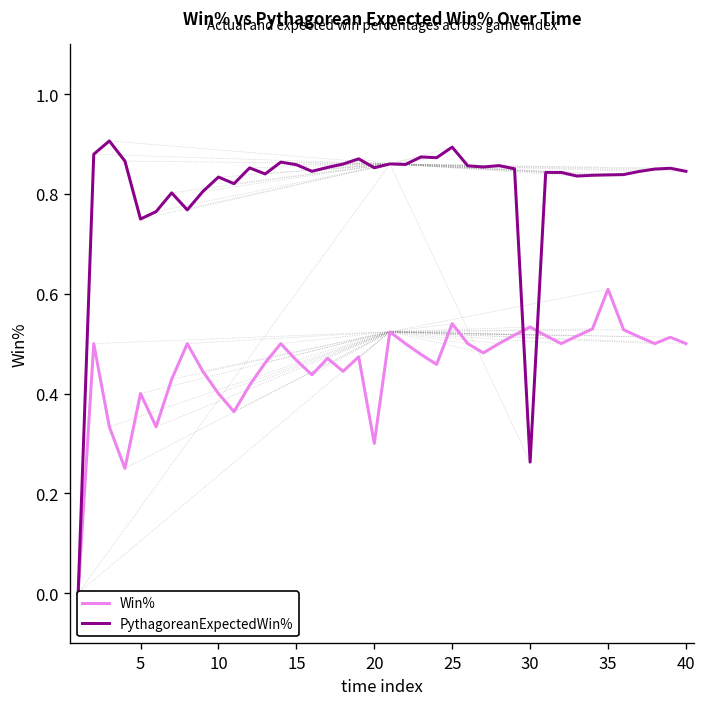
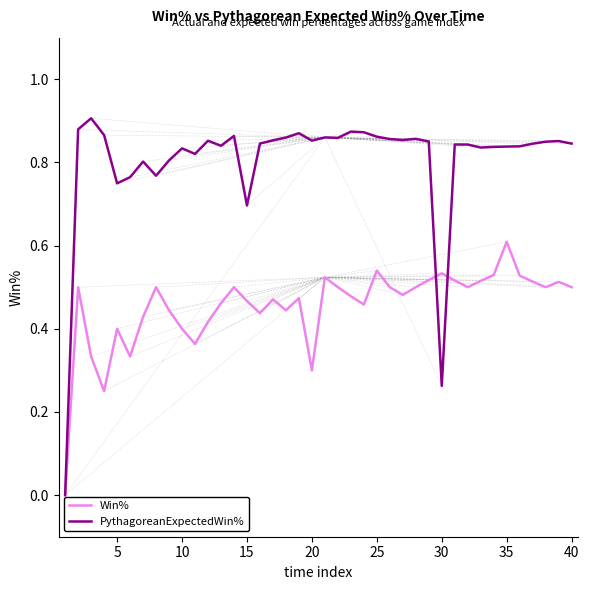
  {
    "PythagoreanExpectedWin%": {
-     "15": 0.86,
-     "25": 0.89
+     "15": 0.70,
+     "25": 0.86
    }
  }
